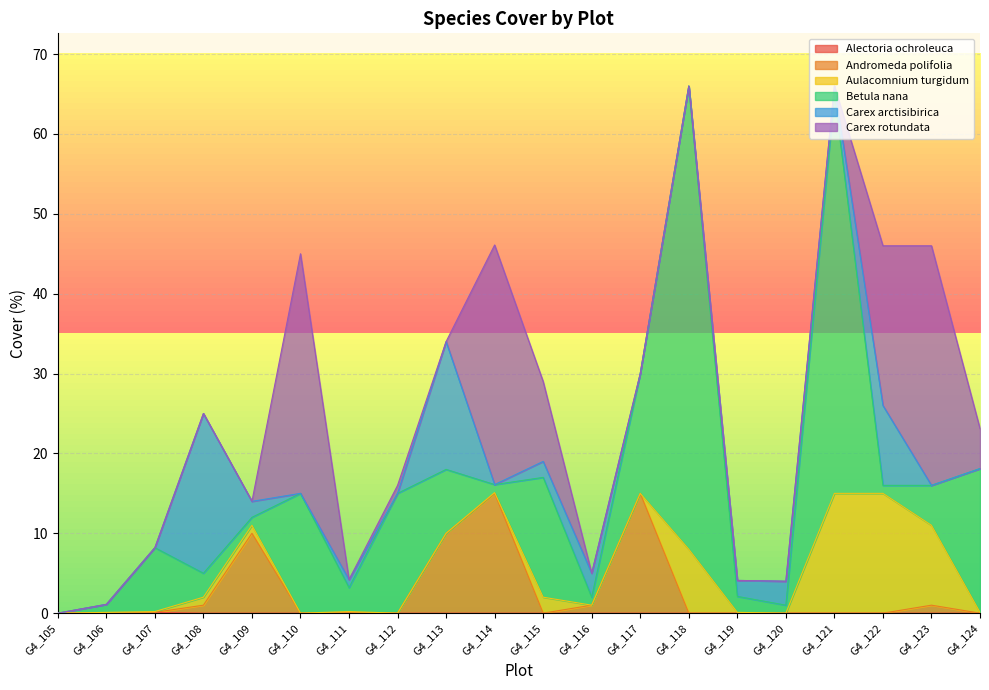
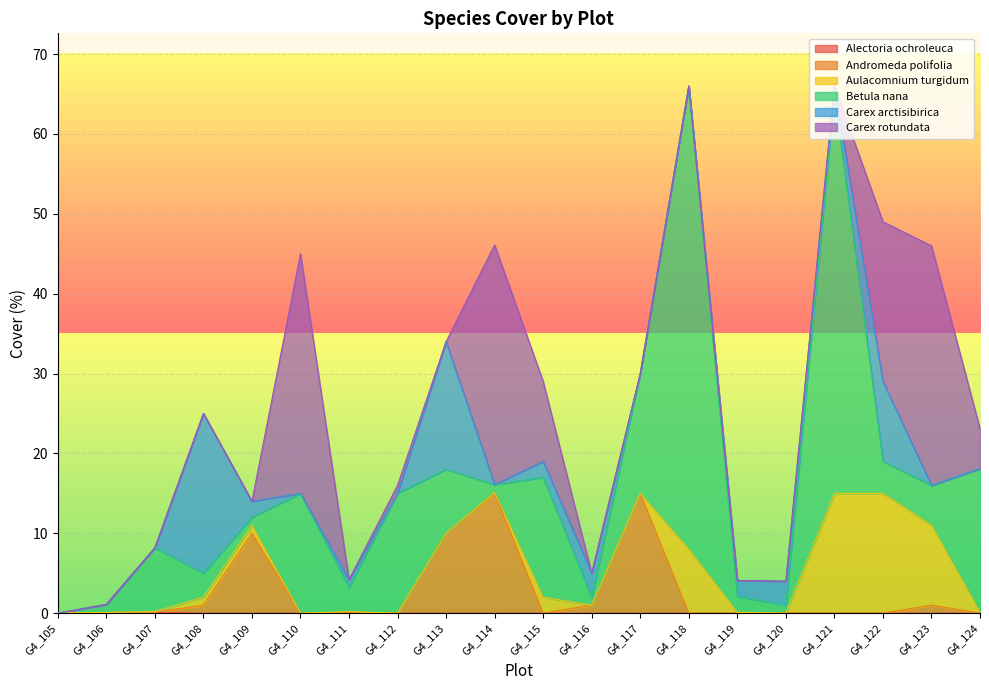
  {
    "Aulacomnium turgidum": {
      "G4_108": 1,
      "G4_109": 1,
      "G4_115": 2,
      "G4_118": 8,
      "G4_121": 15,
      "G4_122": 15,
      "G4_123": 10
    },
    "Betula nana": {
      "G4_108": 3,
      "G4_109": 1,
      "G4_111": 3,
      "G4_113": 8,
      "G4_115": 15,
      "G4_116": 1,
      "G4_119": 2,
      "G4_120": 1,
-     "G4_122": 1
+     "G4_122": 4
    },
    "Carex arctisibirica": {
      "G4_115": 2,
      "G4_122": 10
    },
    "Carex rotundata": {
      "G4_110": 30,
      "G4_112": 1,
      "G4_114": 30,
      "G4_115": 10,
      "G4_122": 20,
      "G4_123": 30,
      "G4_124": 5
    }
  }
